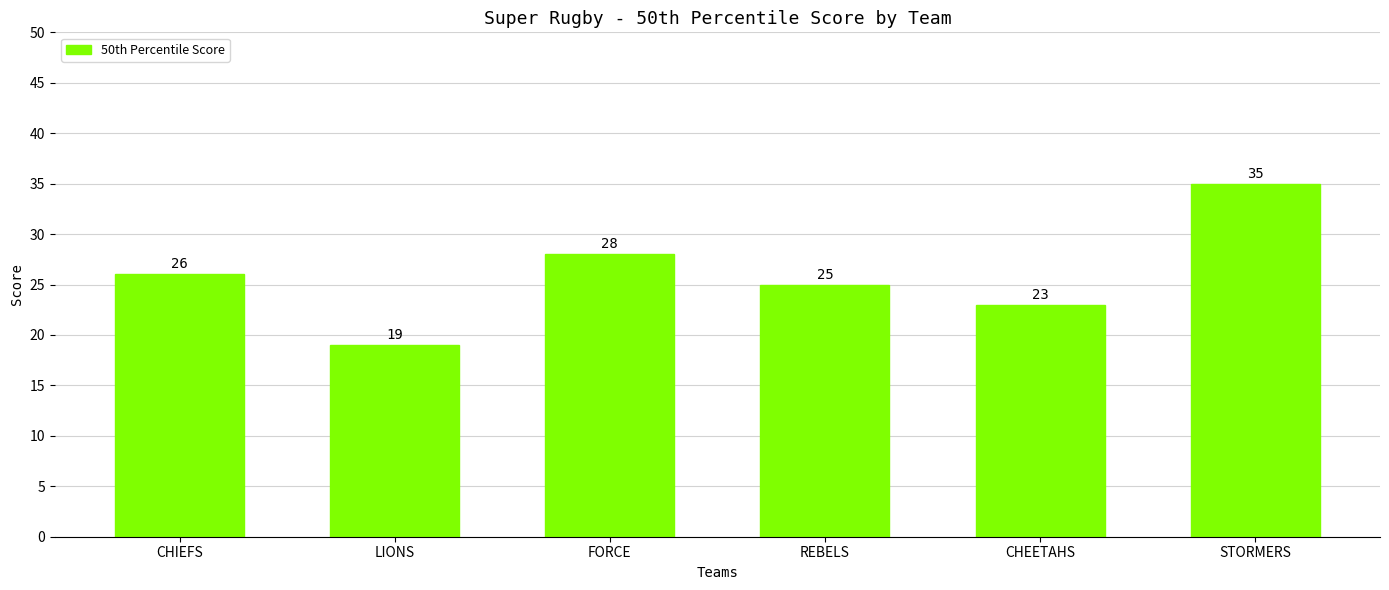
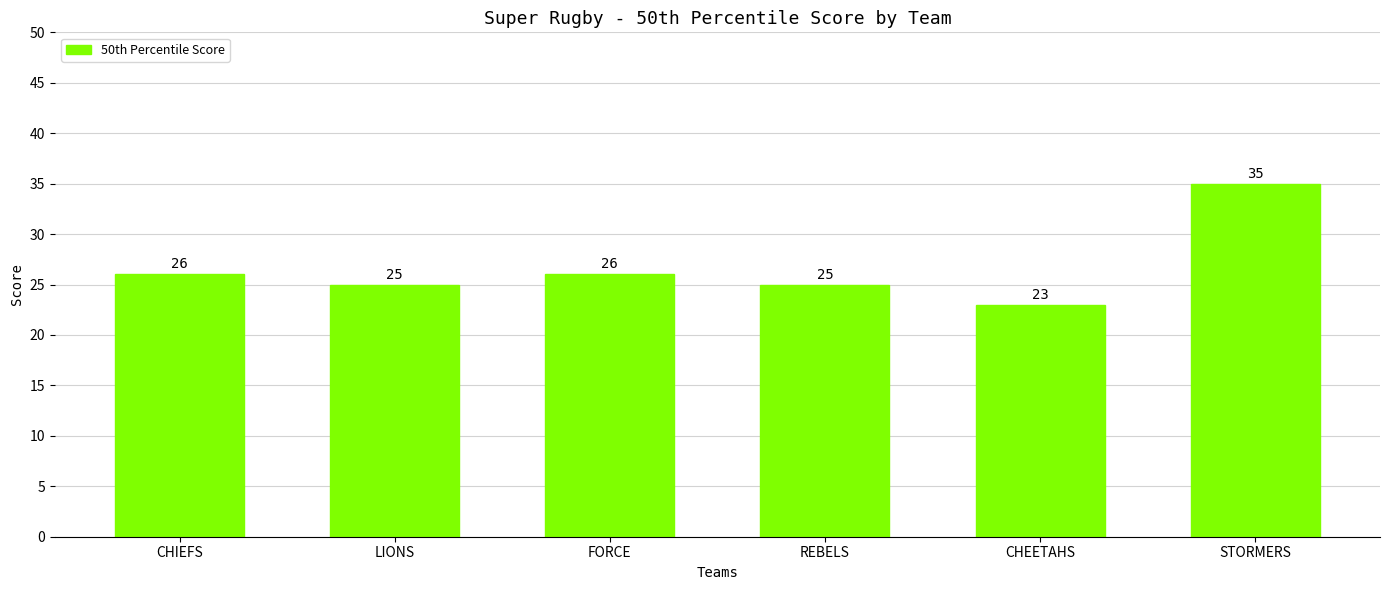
  {
    "CHIEFS": 26,
-   "LIONS": 19,
-   "FORCE": 28,
+   "LIONS": 25,
+   "FORCE": 26,
    "REBELS": 25,
    "CHEETAHS": 23,
    "STORMERS": 35
  }
